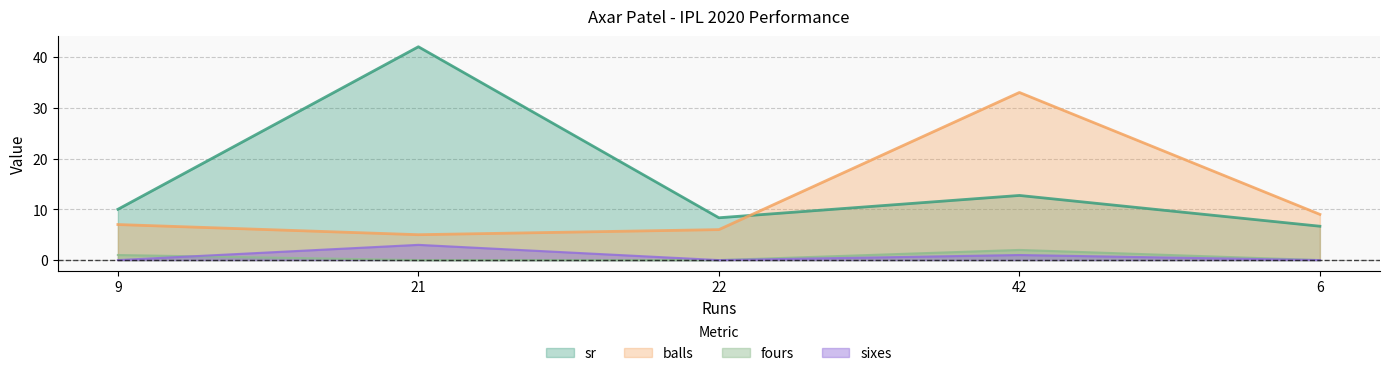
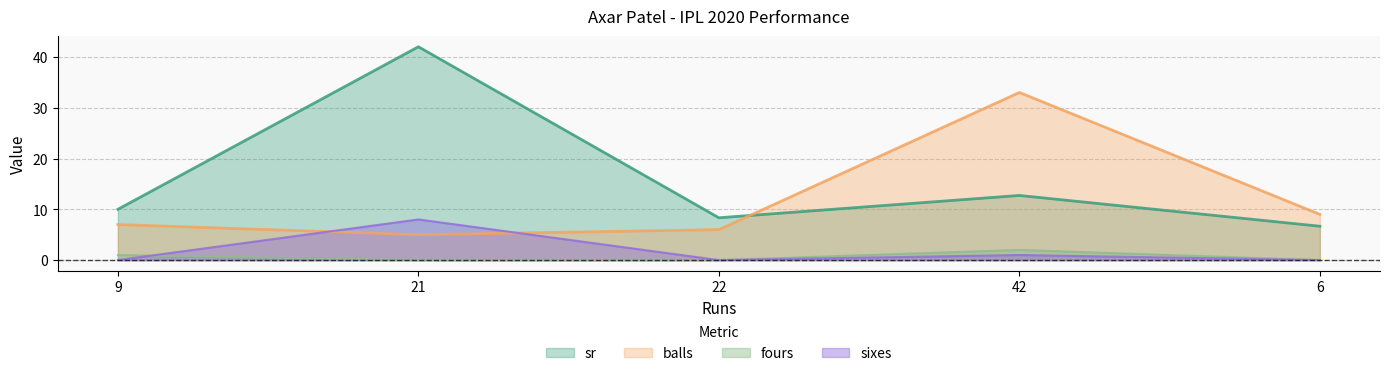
  {
    "balls": {
      "9": 7,
      "21": 5,
      "22": 6,
      "42": 33,
      "6": 9
    },
    "sixes": {
      "9": 0,
-     "21": 3,
+     "21": 8,
      "42": 1
    }
  }
